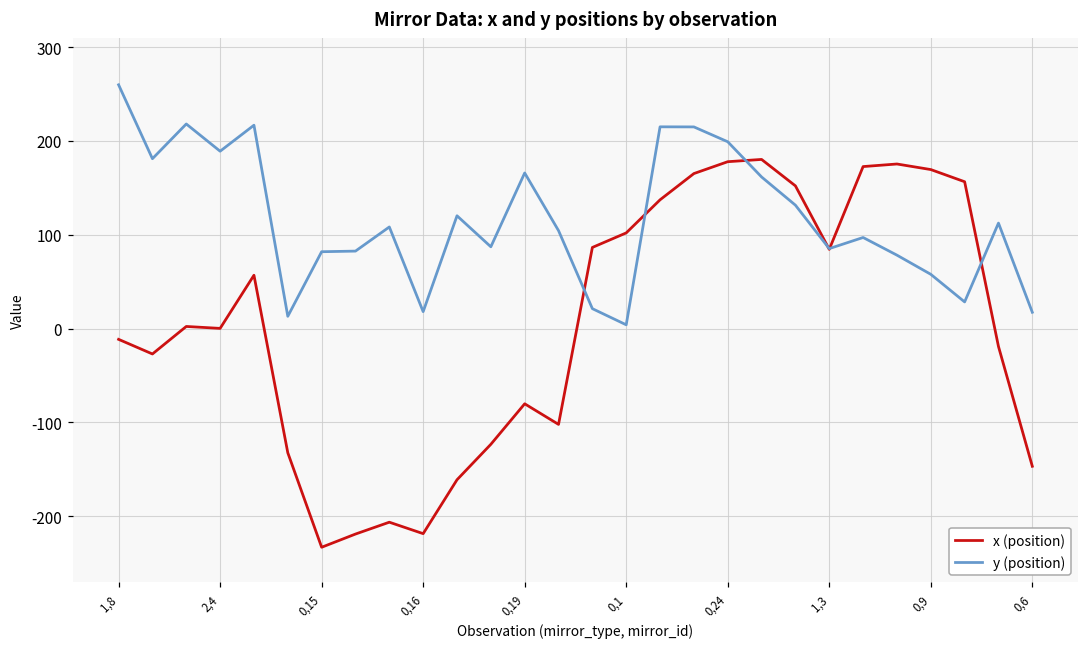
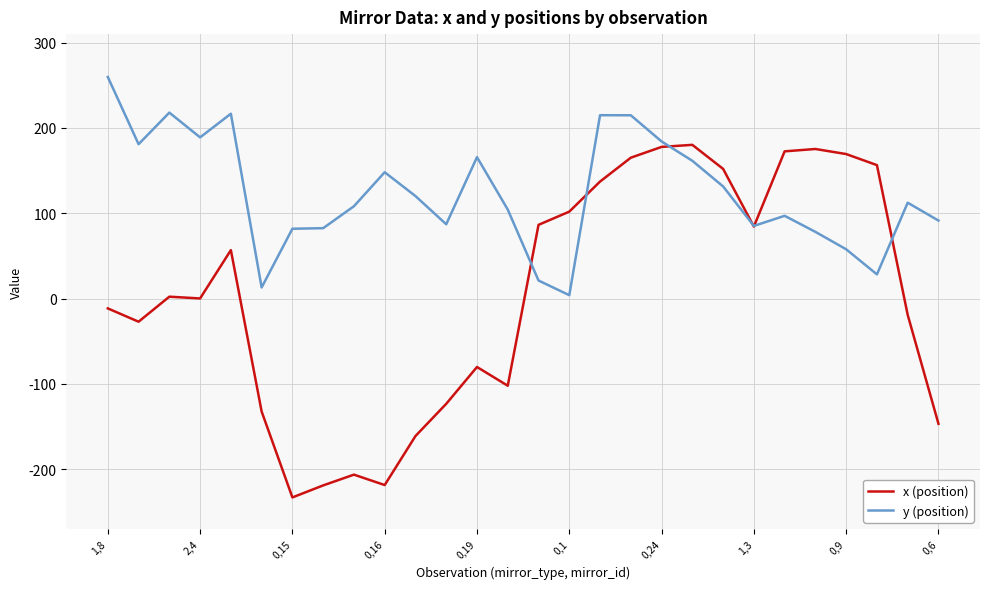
  {
    "x (position)": {
      "1,8": -10,
      "2,4": 0,
      "0,15": -230,
      "0,16": -220,
      "0,19": -80,
      "0,1": 100,
      "0,24": 180,
      "0,9": 170,
      "0,6": -150
    },
    "y (position)": {
      "1,8": 260,
      "2,4": 190,
      "0,15": 80,
-     "0,16": 20,
+     "0,16": 150,
      "0,19": 170,
      "0,1": 0,
-     "0,24": 200,
+     "0,24": 180,
      "0,9": 60,
-     "0,6": 20
+     "0,6": 90
    }
  }
